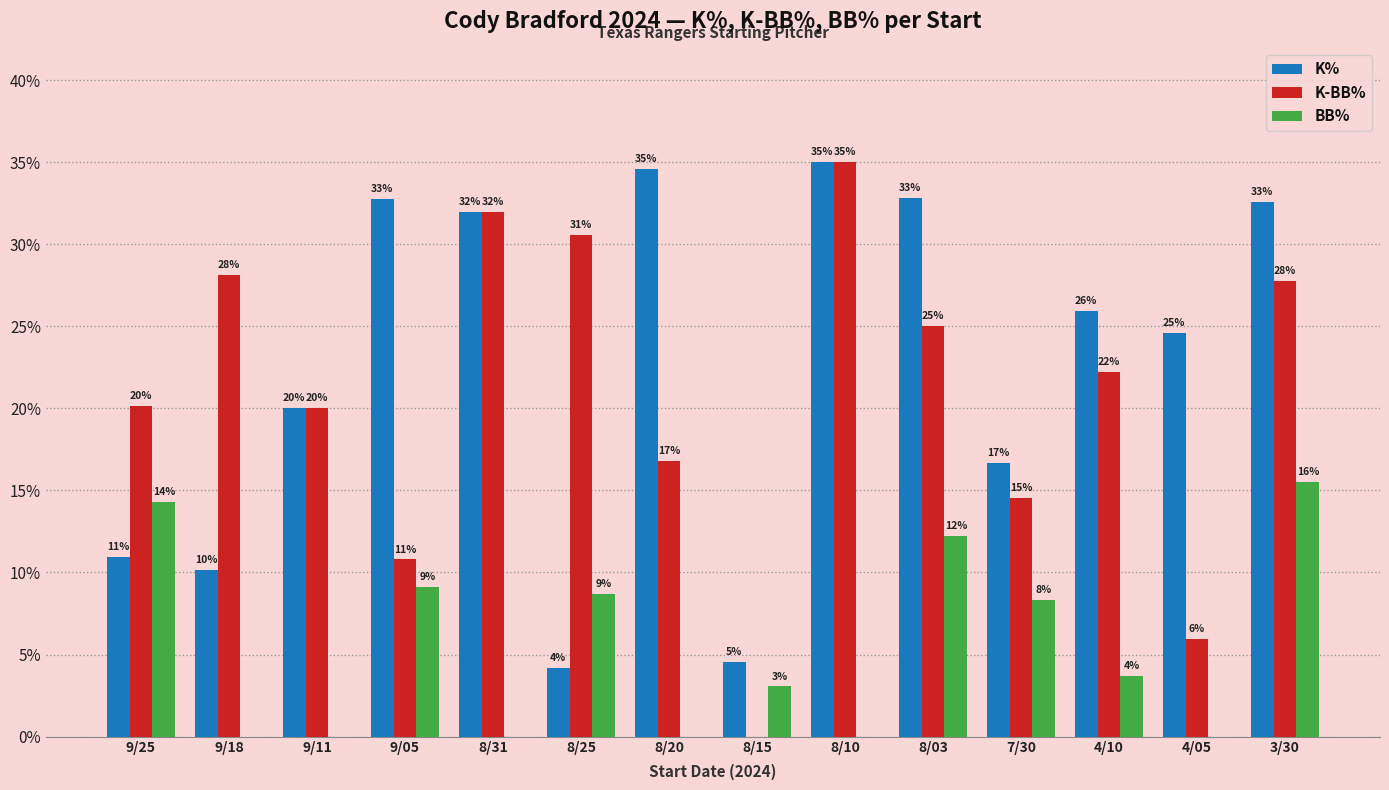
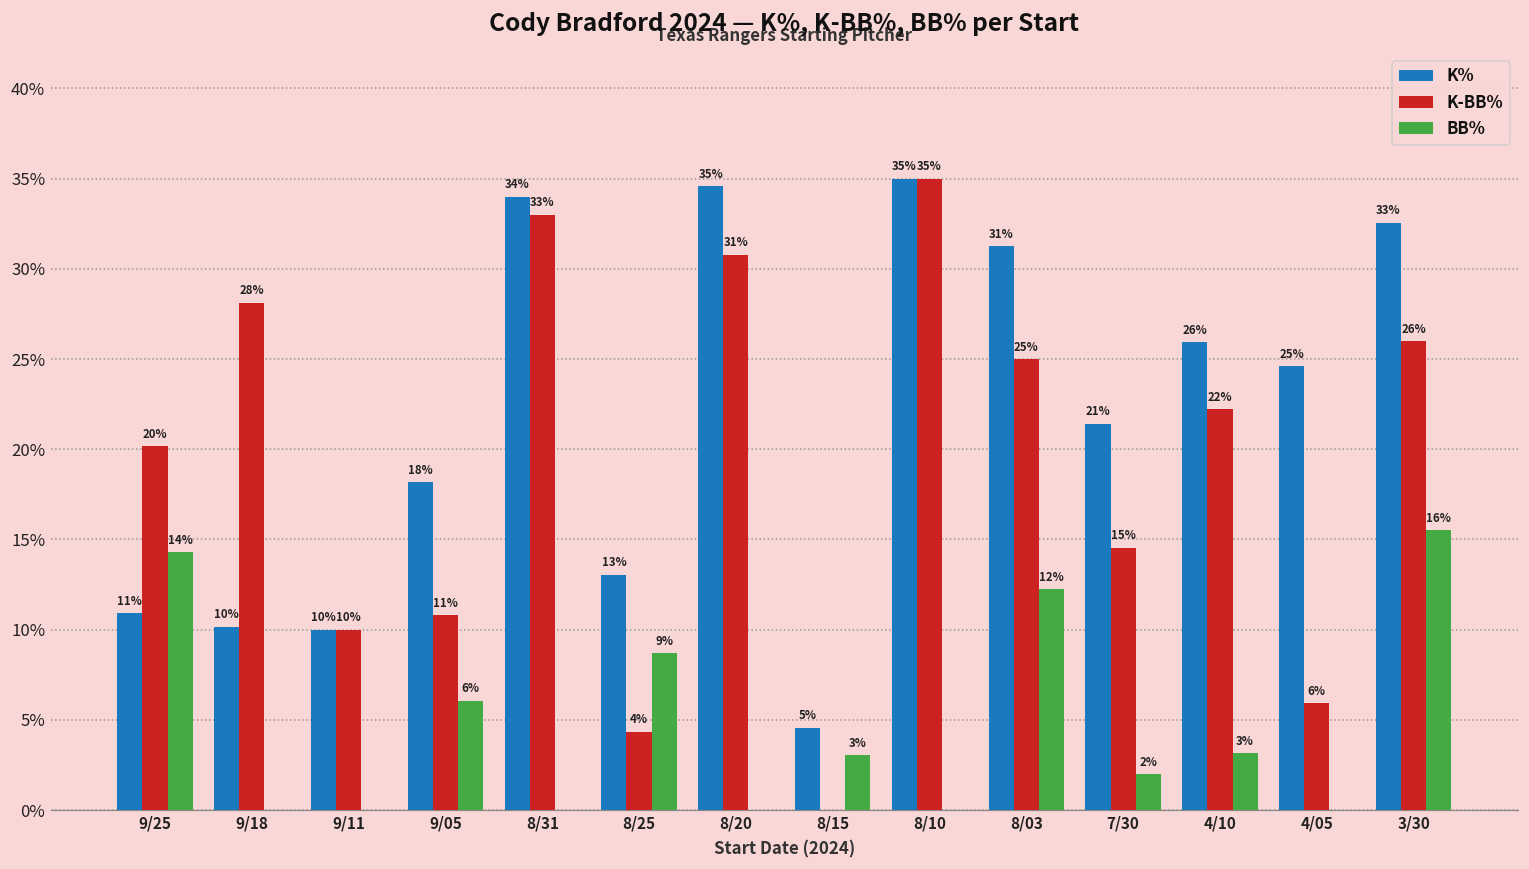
  {
    "K%": {
      "9/25": "11%",
      "9/18": "10%",
-     "9/11": "20%",
-     "9/05": "33%",
-     "8/31": "32%",
-     "8/25": "4%",
+     "9/11": "10%",
+     "9/05": "18%",
+     "8/31": "34%",
+     "8/25": "13%",
      "8/20": "35%",
      "8/15": "5%",
      "8/10": "35%",
-     "8/03": "33%",
-     "7/30": "17%",
+     "8/03": "31%",
+     "7/30": "21%",
      "4/10": "26%",
      "4/05": "25%",
      "3/30": "33%"
    },
    "K-BB%": {
      "9/25": "20%",
      "9/18": "28%",
-     "9/11": "20%",
+     "9/11": "10%",
      "9/05": "11%",
-     "8/31": "32%",
-     "8/25": "31%",
-     "8/20": "17%",
+     "8/31": "33%",
+     "8/25": "4%",
+     "8/20": "31%",
      "8/10": "35%",
      "8/03": "25%",
      "7/30": "15%",
      "4/10": "22%",
      "4/05": "6%",
-     "3/30": "28%"
+     "3/30": "26%"
    },
    "BB%": {
      "9/25": "14%",
-     "9/05": "9%",
+     "9/05": "6%",
      "8/25": "9%",
      "8/15": "3%",
      "8/03": "12%",
-     "7/30": "8%",
-     "4/10": "4%",
+     "7/30": "2%",
+     "4/10": "3%",
      "3/30": "16%"
    }
  }
